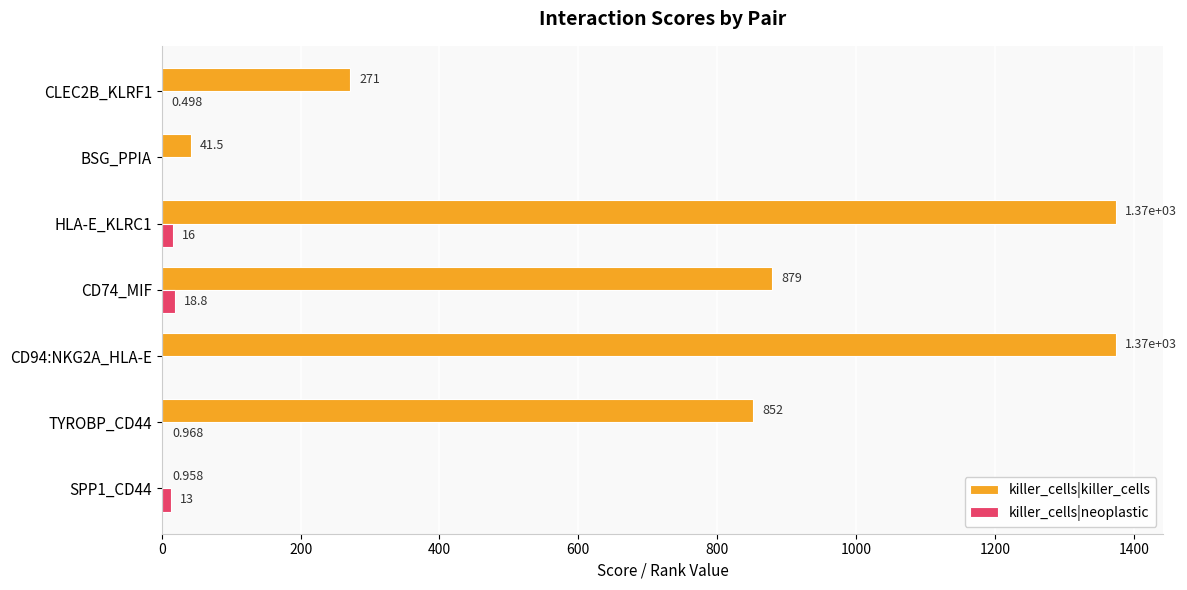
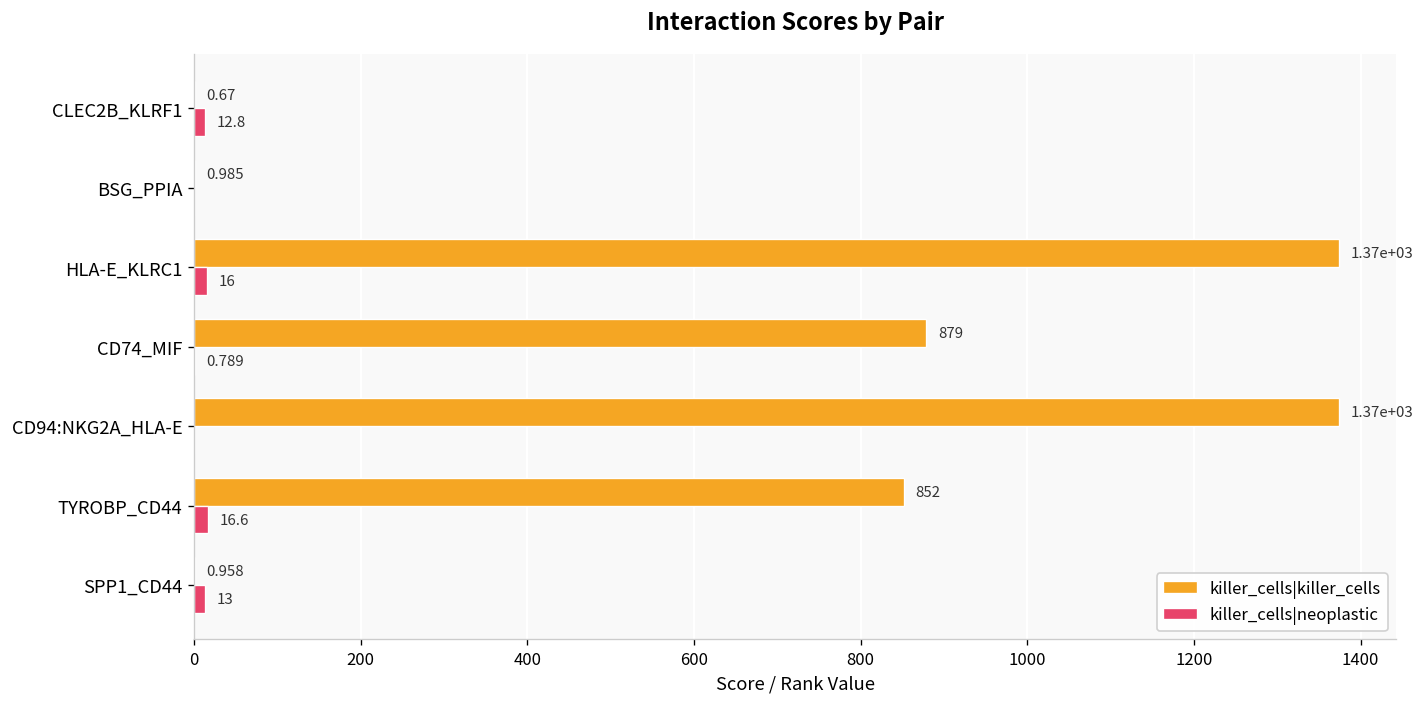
  {
    "killer_cells|killer_cells": {
-     "CLEC2B_KLRF1": 271,
-     "BSG_PPIA": 41.5,
+     "CLEC2B_KLRF1": 0.67,
+     "BSG_PPIA": 0.985,
      "CD74_MIF": 879,
      "TYROBP_CD44": 852,
      "SPP1_CD44": 0.958
    },
    "killer_cells|neoplastic": {
-     "CLEC2B_KLRF1": 0.498,
+     "CLEC2B_KLRF1": 12.8,
      "HLA-E_KLRC1": 16,
-     "CD74_MIF": 18.8,
-     "TYROBP_CD44": 0.968,
+     "CD74_MIF": 0.789,
+     "TYROBP_CD44": 16.6,
      "SPP1_CD44": 13
    }
  }
